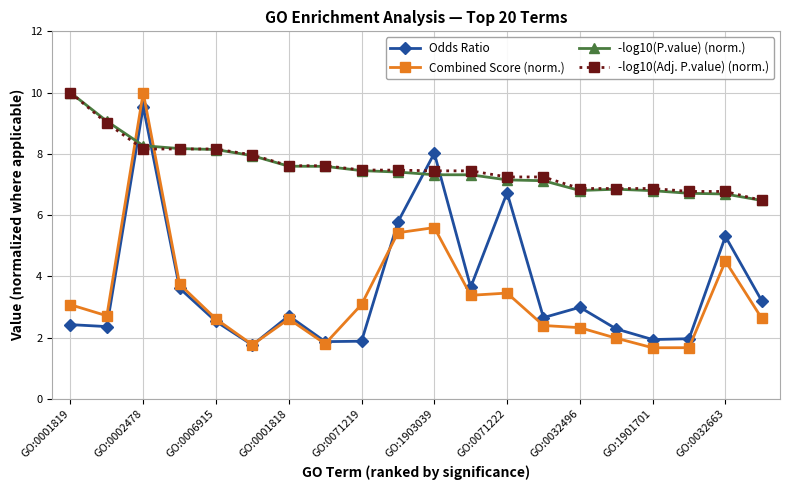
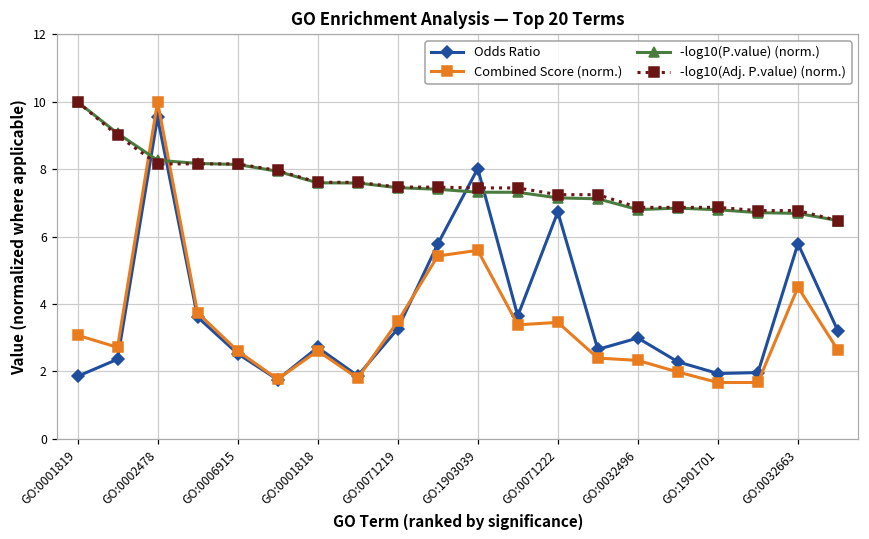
  {
    "Odds Ratio": {
-     "GO:0001819": 2.4,
+     "GO:0001819": 1.9,
      "GO:0002478": 9.5,
      "GO:0001818": 2.7,
-     "GO:0071219": 1.9,
+     "GO:0071219": 3.3,
      "GO:1903039": 8.0,
      "GO:0071222": 6.7,
      "GO:0032496": 3.0,
      "GO:1901701": 1.9,
-     "GO:0032663": 5.3
+     "GO:0032663": 5.8
    },
    "Combined Score (norm.)": {
      "GO:0001819": 3.1,
      "GO:0002478": 10.0,
      "GO:0001818": 2.6,
-     "GO:0071219": 3.1,
+     "GO:0071219": 3.5,
      "GO:1903039": 5.6,
      "GO:0071222": 3.5,
      "GO:0032496": 2.3,
      "GO:1901701": 1.7,
      "GO:0032663": 4.5
    },
    "-log10(P.value) (norm.)": {
      "GO:0002478": 8.3,
      "GO:1903039": 7.3,
      "GO:0071222": 7.2
    },
    "-log10(Adj. P.value) (norm.)": {
      "GO:0002478": 8.2,
      "GO:1903039": 7.4,
      "GO:0071222": 7.2
    }
  }
